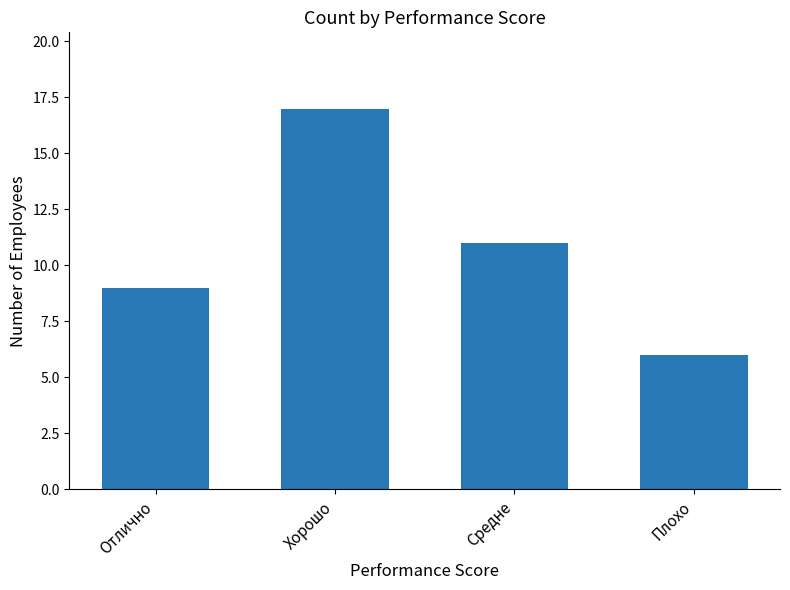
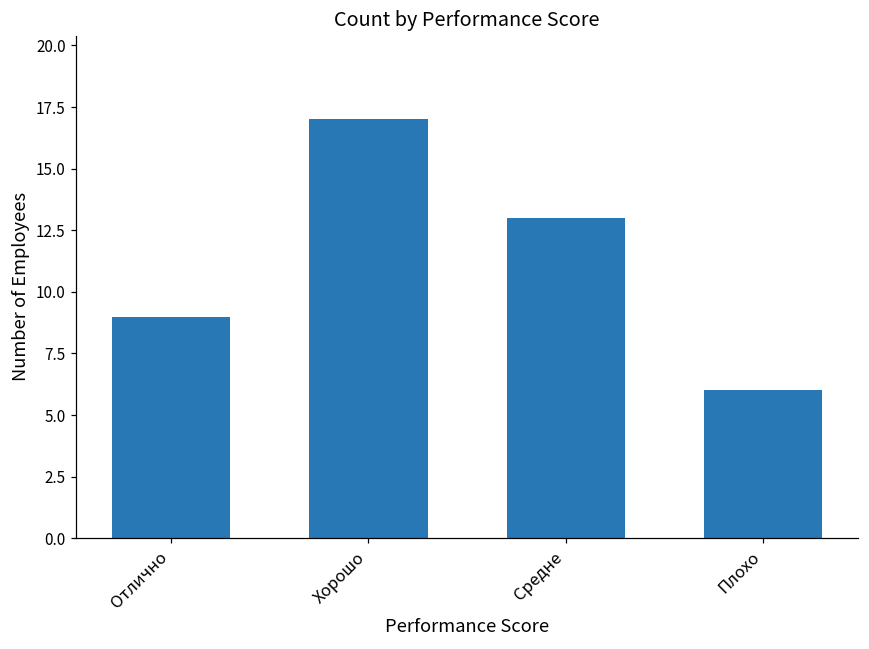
  {
    "Отлично": 9,
    "Хорошо": 17,
-   "Средне": 11,
+   "Средне": 13,
    "Плохо": 6
  }
